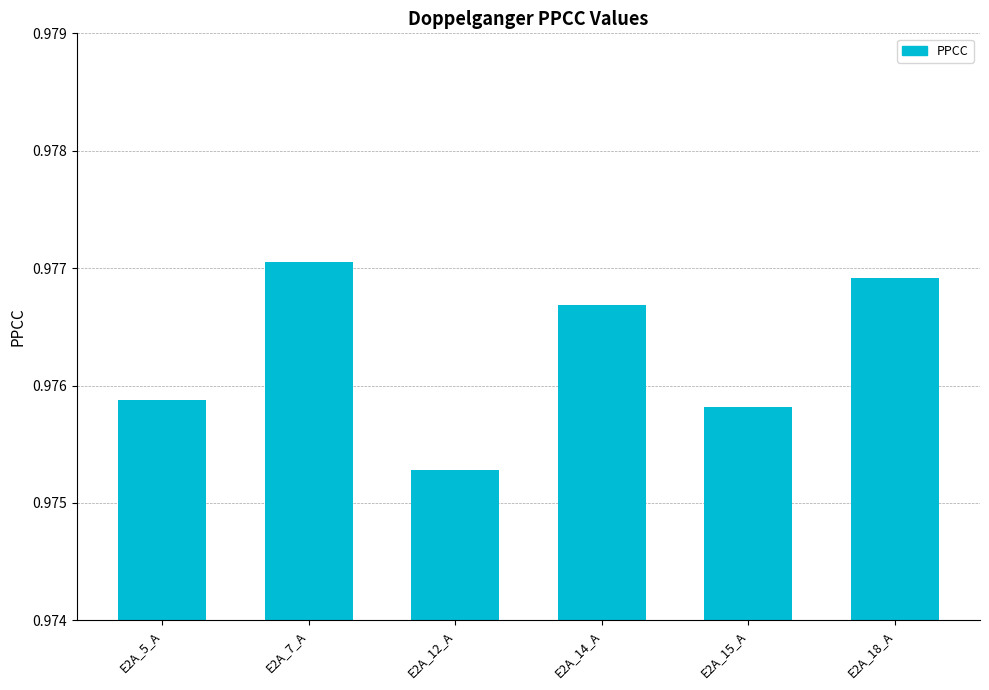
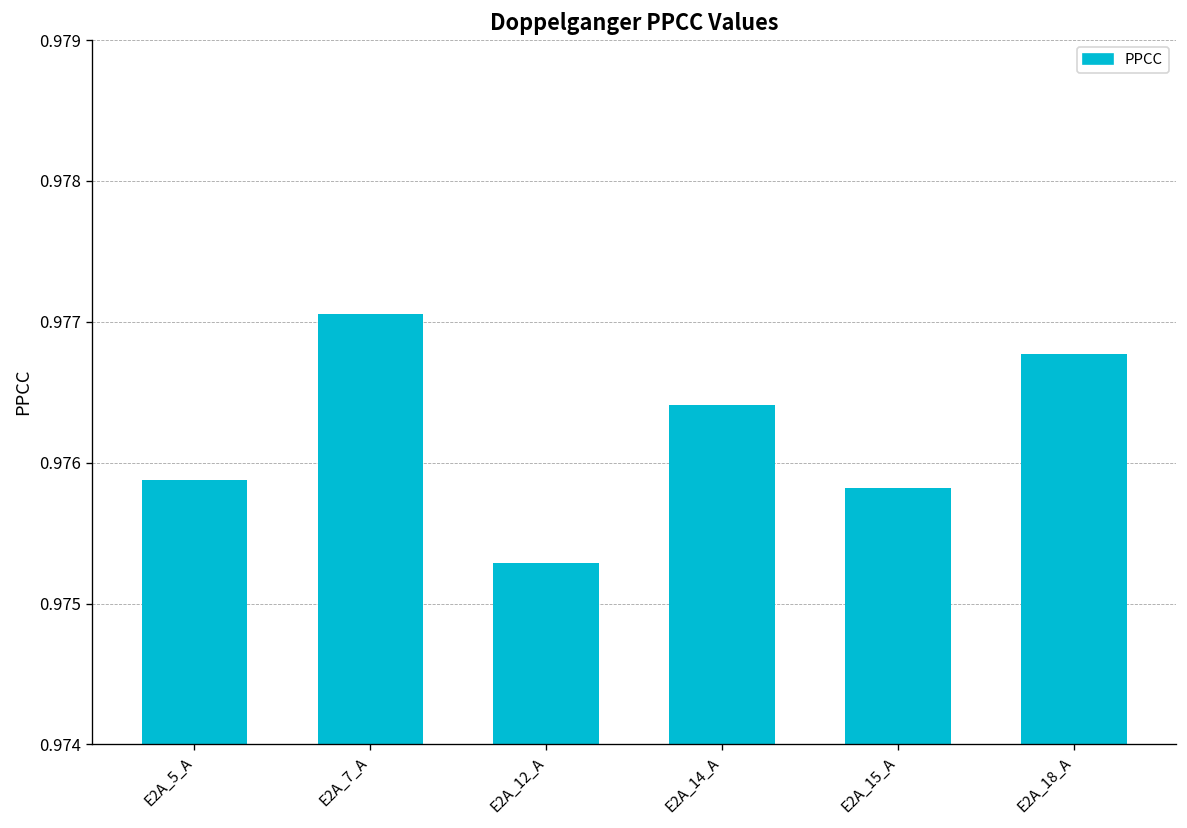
  {
    "E2A_5_A": 0.97588,
    "E2A_7_A": 0.97705,
    "E2A_12_A": 0.97528,
-   "E2A_14_A": 0.97668,
+   "E2A_14_A": 0.97641,
    "E2A_15_A": 0.97582,
-   "E2A_18_A": 0.97692
+   "E2A_18_A": 0.97677
  }
